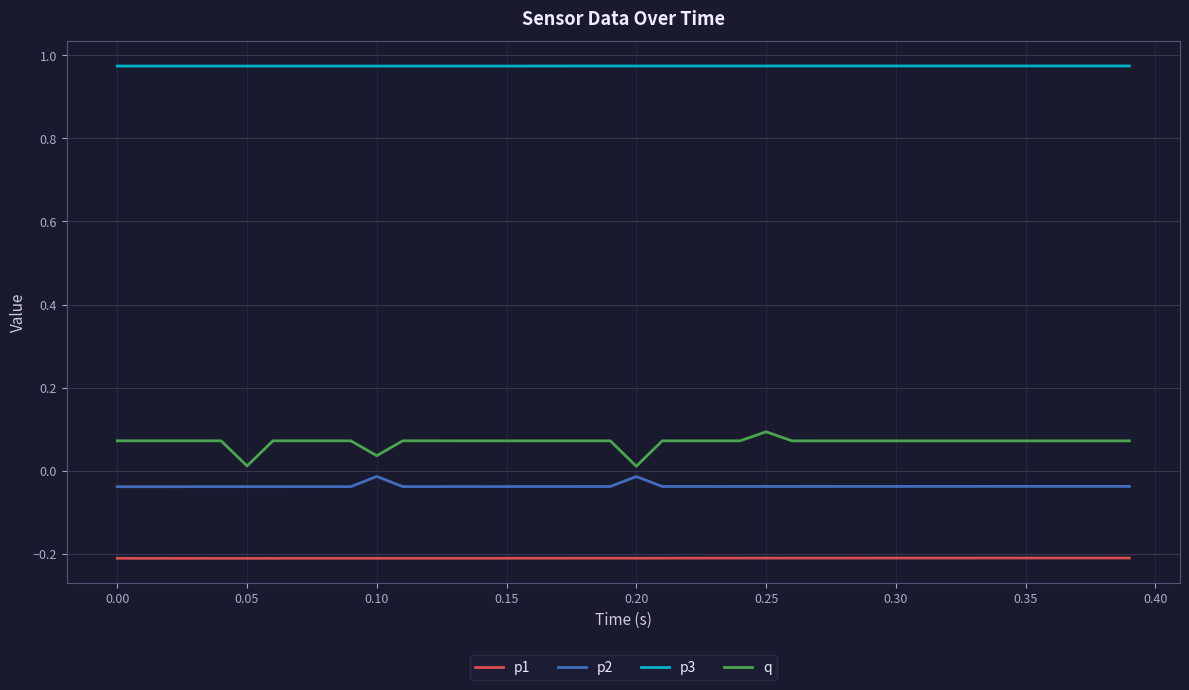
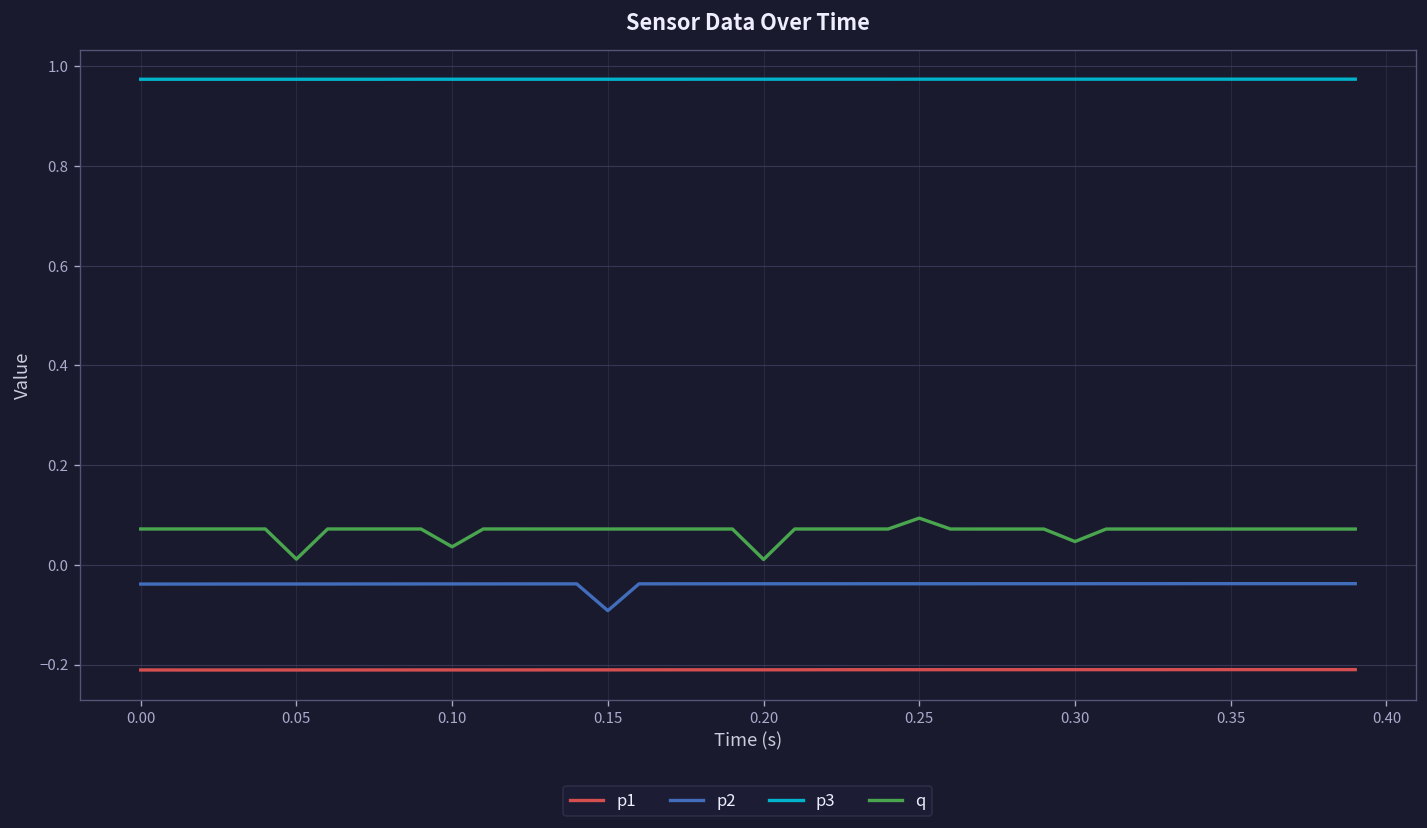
  {
    "p1": {
      "0.00": -0.21,
      "0.05": -0.21,
      "0.10": -0.21,
      "0.15": -0.21,
      "0.20": -0.21,
      "0.25": -0.21,
      "0.30": -0.21,
      "0.35": -0.21
    },
    "p2": {
      "0.00": -0.04,
      "0.05": -0.04,
-     "0.10": -0.01,
-     "0.15": -0.04,
-     "0.20": -0.01,
+     "0.10": -0.04,
+     "0.15": -0.09,
+     "0.20": -0.04,
      "0.25": -0.04,
      "0.30": -0.04,
      "0.35": -0.04
    },
    "p3": {
      "0.00": 0.97,
      "0.05": 0.97,
      "0.10": 0.97,
      "0.15": 0.97,
      "0.20": 0.97,
      "0.25": 0.97,
      "0.30": 0.97,
      "0.35": 0.97
    },
    "q": {
      "0.00": 0.07,
      "0.05": 0.01,
      "0.10": 0.04,
      "0.15": 0.07,
      "0.20": 0.01,
      "0.25": 0.09,
-     "0.30": 0.07,
+     "0.30": 0.05,
      "0.35": 0.07
    }
  }
